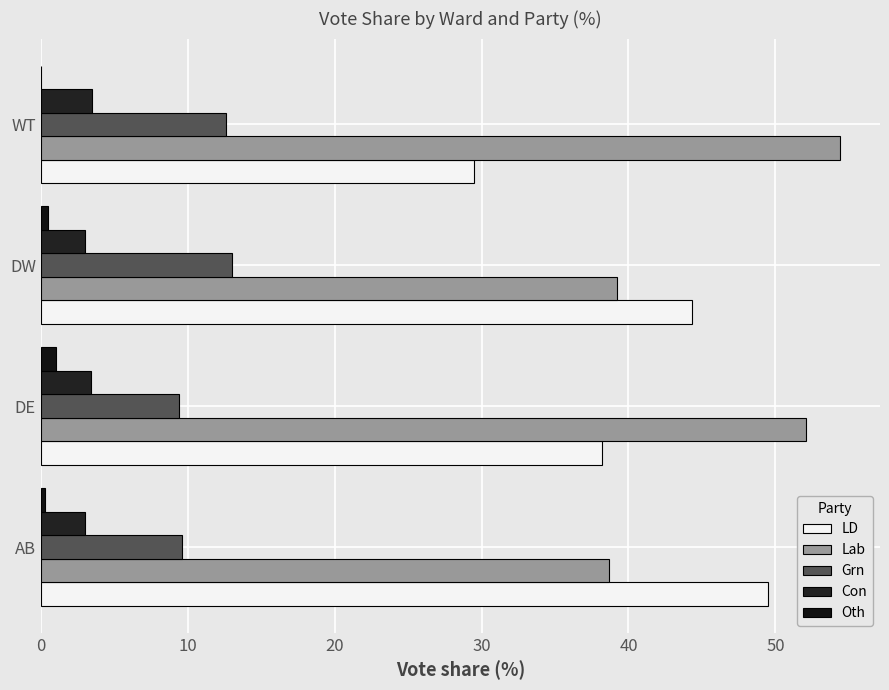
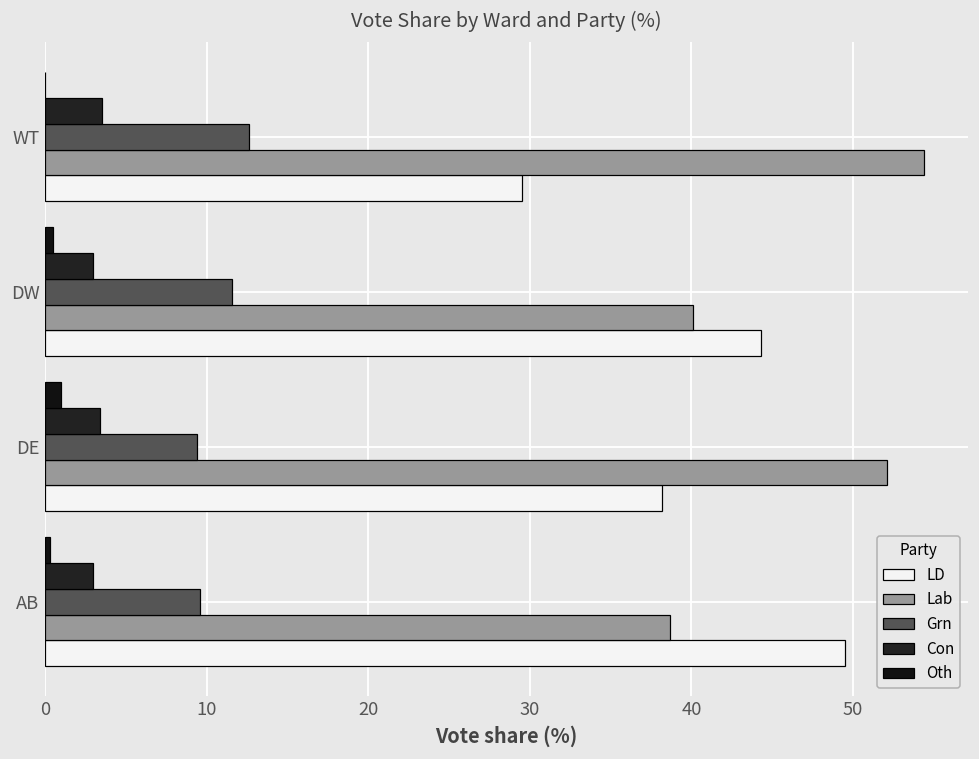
  {
    "LD": {
      "WT": 29.5,
      "DW": 44.3,
      "DE": 38.2,
      "AB": 49.5
    },
    "Lab": {
      "WT": 54.4,
-     "DW": 39.2,
+     "DW": 40.1,
      "DE": 52.1,
      "AB": 38.7
    },
    "Grn": {
      "WT": 12.6,
-     "DW": 13.0,
+     "DW": 11.6,
      "DE": 9.4,
      "AB": 9.6
    }
  }
